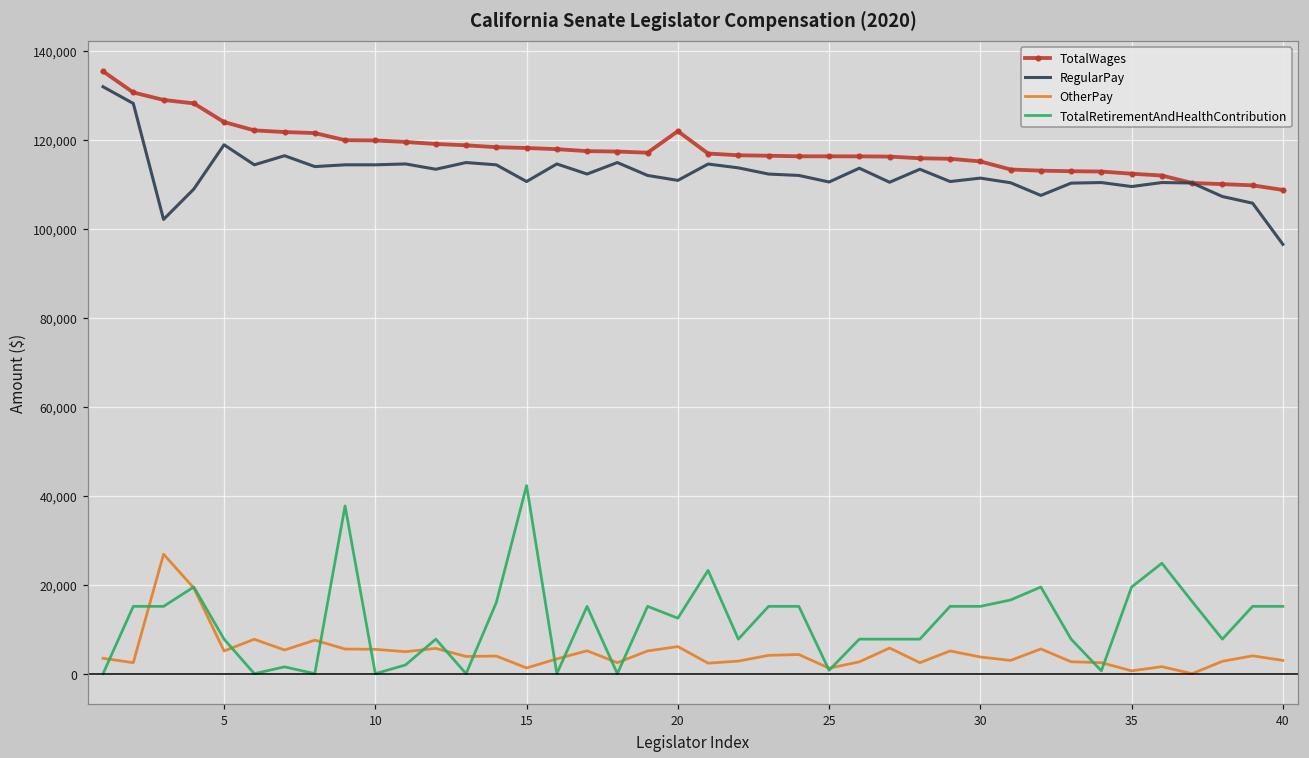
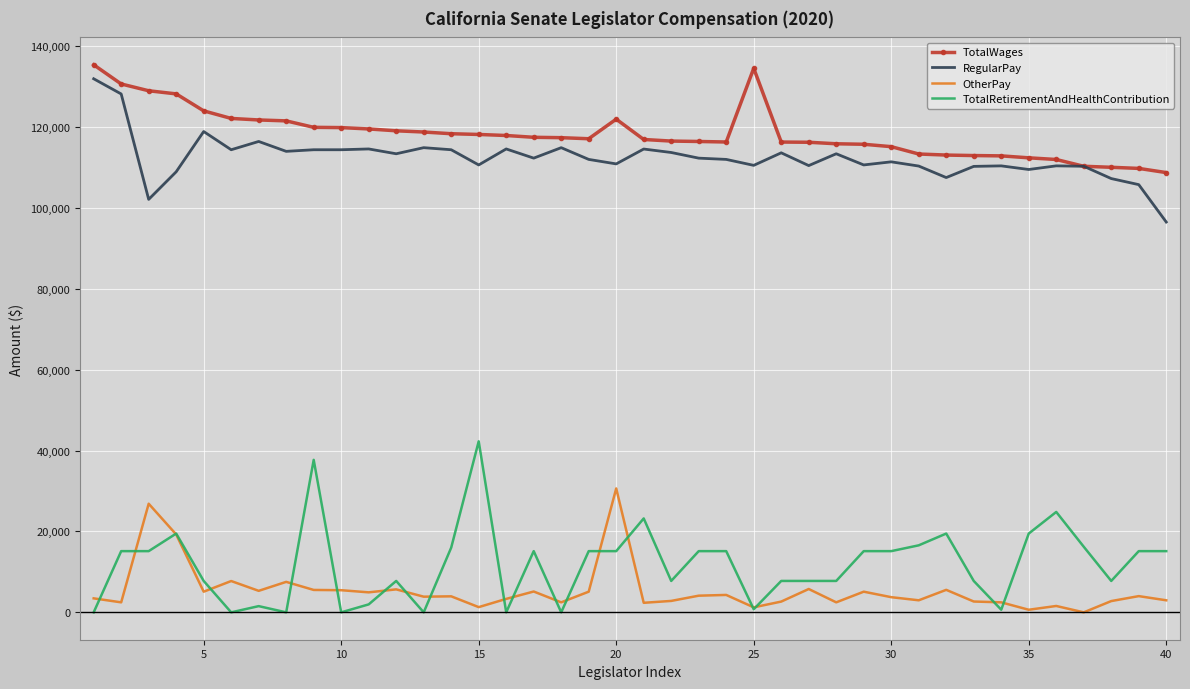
  {
    "TotalWages": {
      "5": "124,000",
      "10": "120,000",
      "15": "118,000",
      "20": "122,000",
-     "25": "116,000",
+     "25": "134,000",
      "30": "115,000",
      "35": "112,000",
      "40": "109,000"
    },
    "RegularPay": {
      "5": "119,000",
      "10": "114,000",
      "15": "111,000",
      "20": "111,000",
      "25": "111,000",
      "30": "111,000",
      "35": "109,000",
      "40": "96,000"
    },
    "OtherPay": {
      "5": "5,000",
      "10": "5,000",
      "15": "1,000",
-     "20": "6,000",
+     "20": "31,000",
      "30": "4,000",
      "35": "1,000",
      "40": "3,000"
    },
    "TotalRetirementAndHealthContribution": {
      "5": "8,000",
      "10": "0",
      "15": "42,000",
-     "20": "12,000",
+     "20": "15,000",
      "30": "15,000",
      "35": "19,000",
      "40": "15,000"
    }
  }
